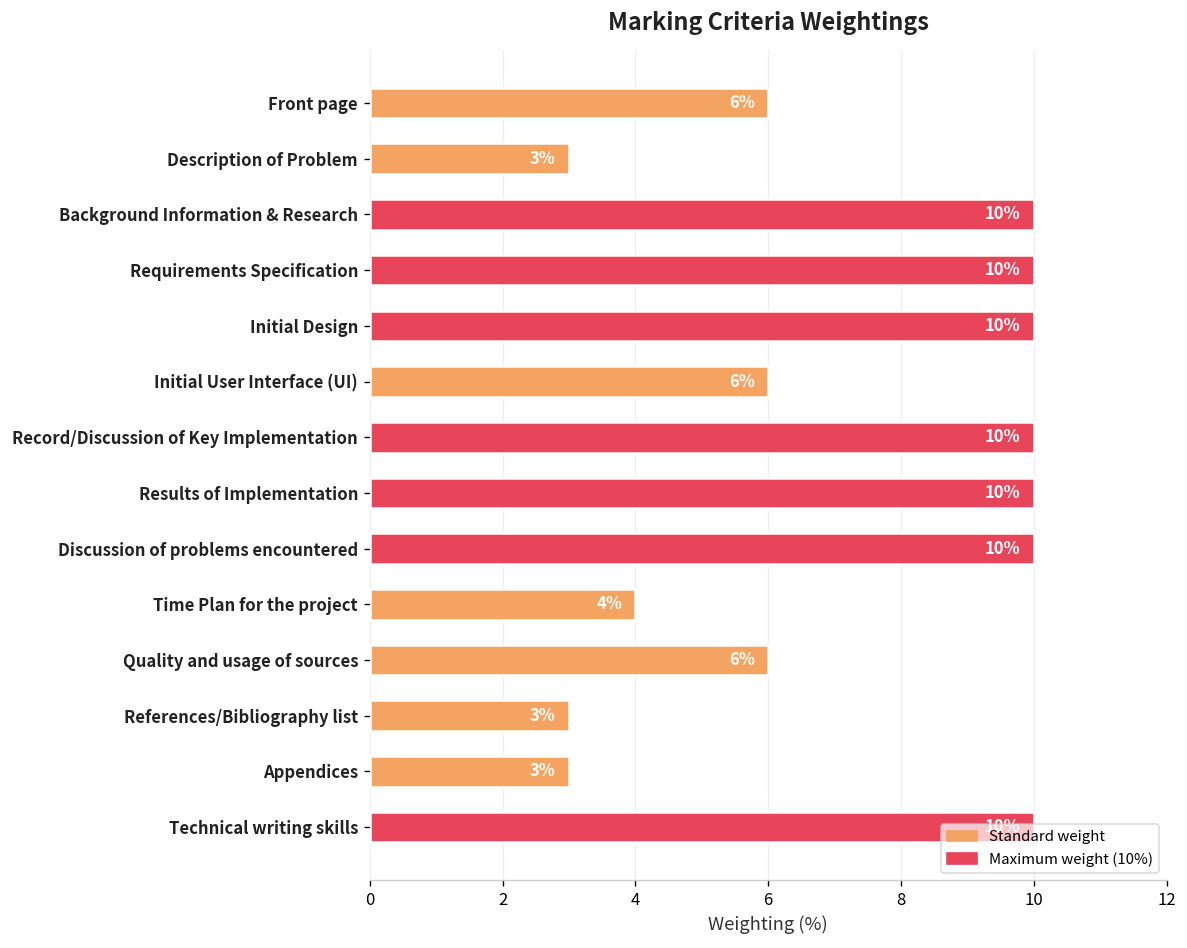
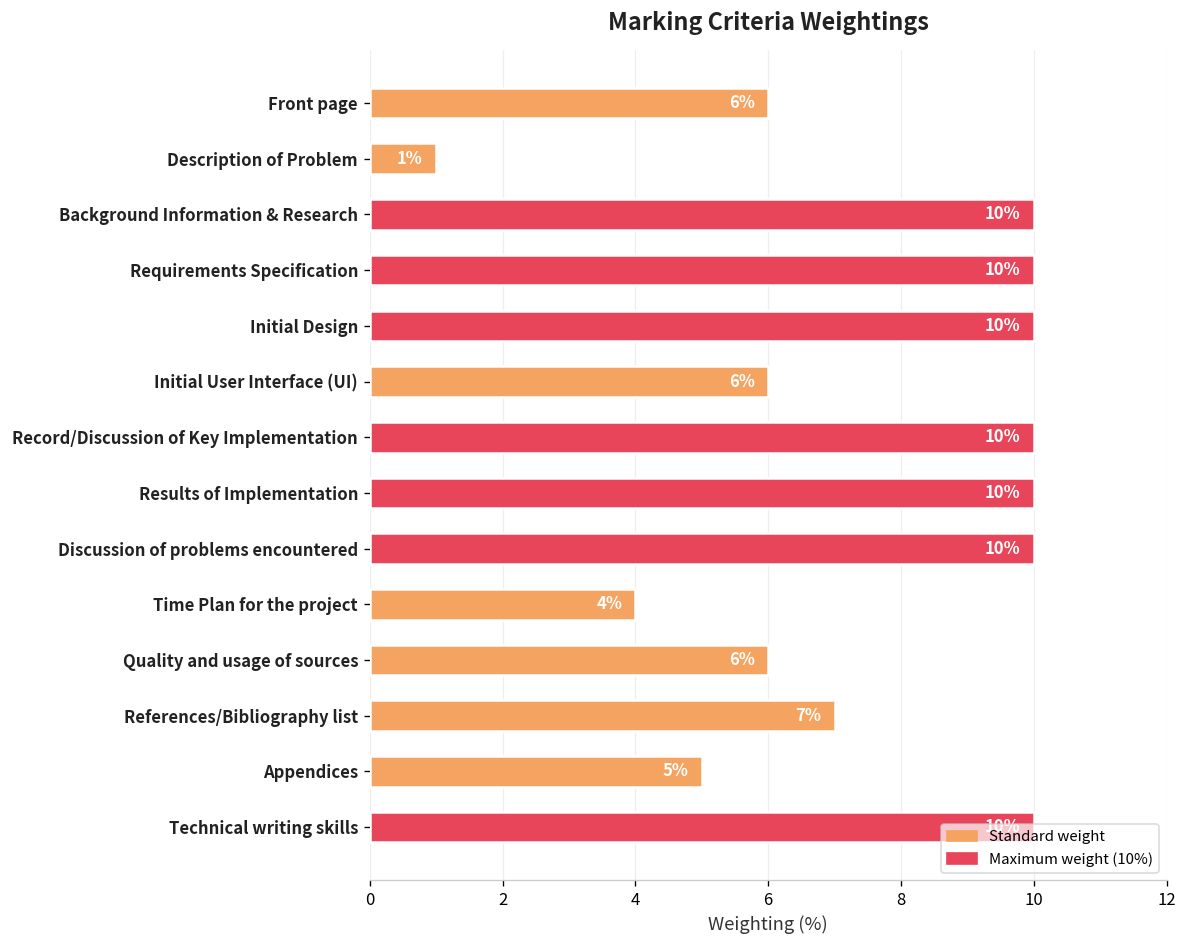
  {
    "Front page": "6%",
-   "Description of Problem": "3%",
+   "Description of Problem": "1%",
    "Background Information & Research": "10%",
    "Requirements Specification": "10%",
    "Initial Design": "10%",
    "Initial User Interface (UI)": "6%",
    "Record/Discussion of Key Implementation": "10%",
    "Results of Implementation": "10%",
    "Discussion of problems encountered": "10%",
    "Time Plan for the project": "4%",
    "Quality and usage of sources": "6%",
-   "References/Bibliography list": "3%",
-   "Appendices": "3%"
+   "References/Bibliography list": "7%",
+   "Appendices": "5%"
  }
